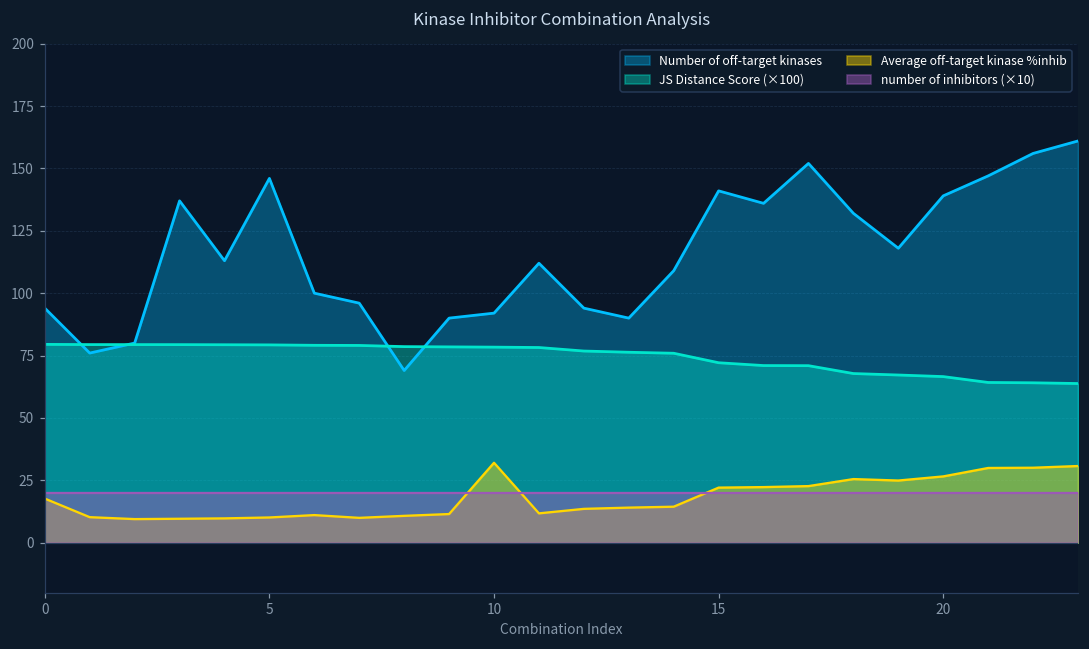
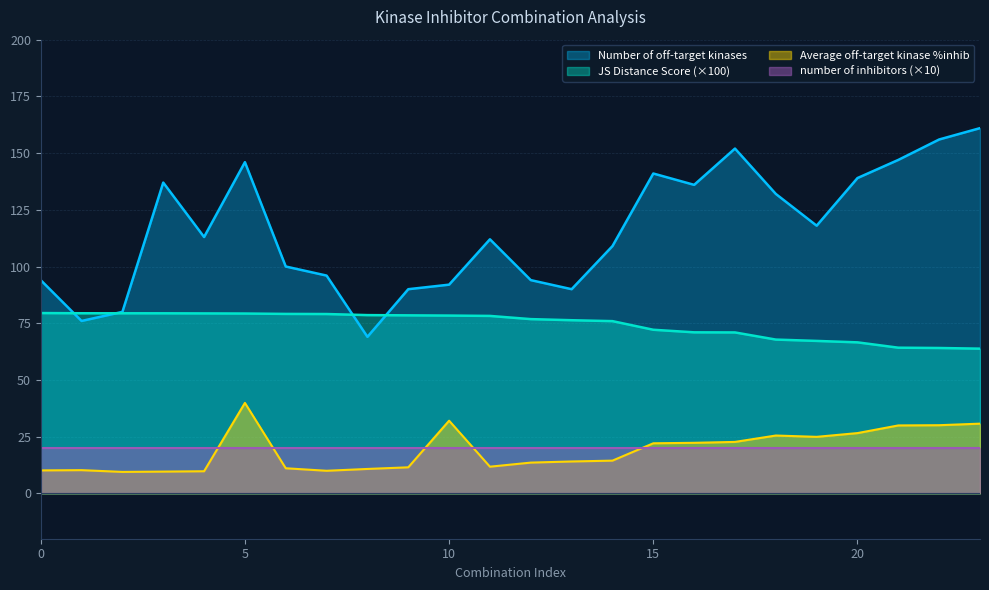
  {
    "Average off-target kinase %inhib": {
-     "0": 18,
-     "5": 10,
+     "0": 10,
+     "5": 40,
      "10": 32,
      "15": 22,
      "20": 27
    },
    "number of inhibitors (×10)": {
      "0": 20,
      "5": 20,
      "10": 20,
      "15": 20,
      "20": 20
    }
  }
